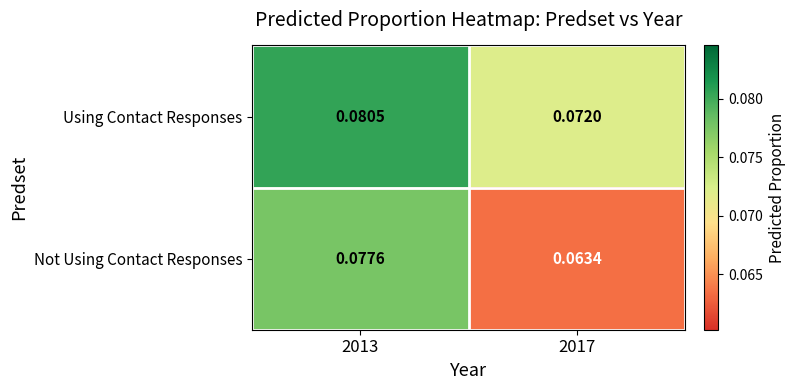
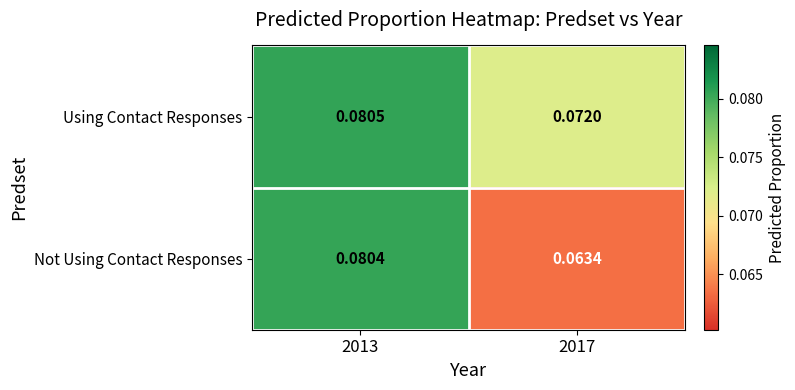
  {
    "Using Contact Responses": {
      "2013": 0.0805,
      "2017": 0.0720
    },
    "Not Using Contact Responses": {
-     "2013": 0.0776,
+     "2013": 0.0804,
      "2017": 0.0634
    }
  }
